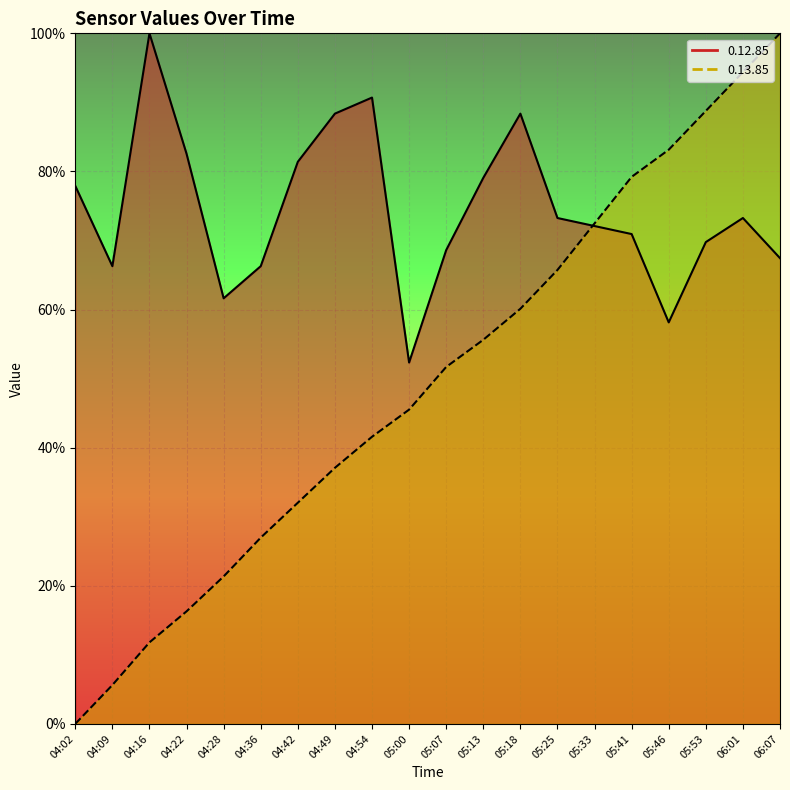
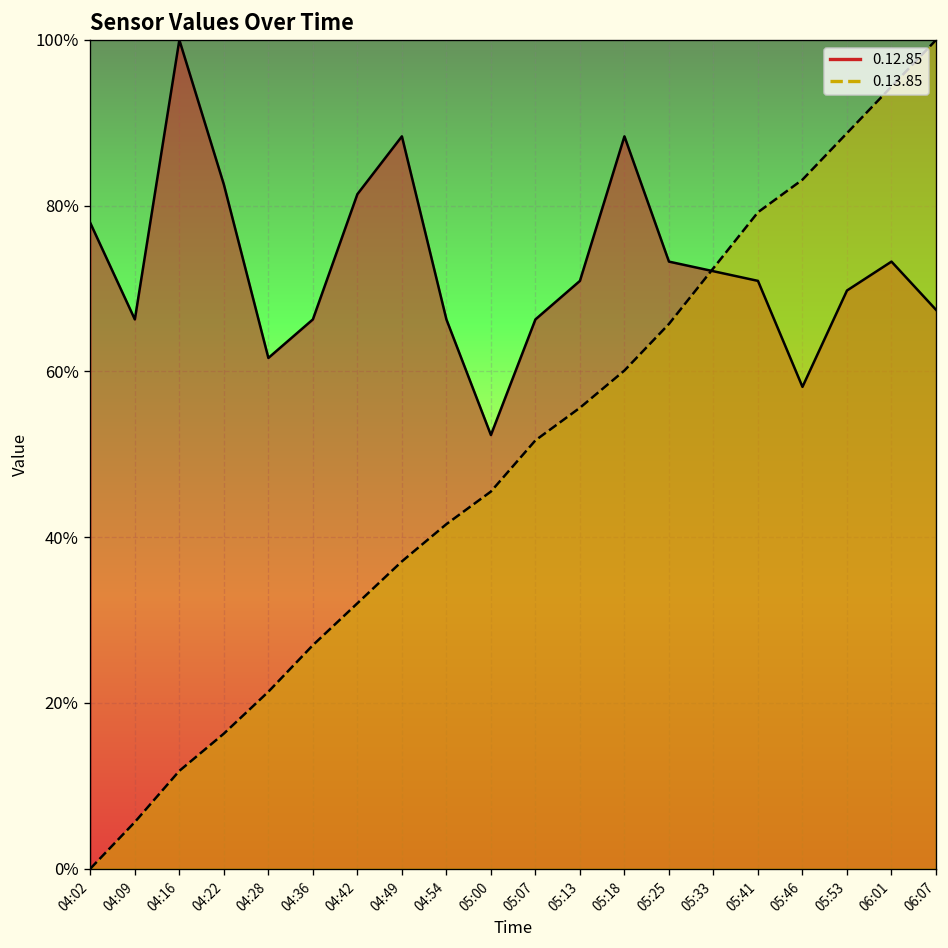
  {
    "0.12.85": {
      "04:02": "78%",
      "04:09": "66%",
      "04:16": "100%",
      "04:22": "83%",
      "04:28": "62%",
      "04:36": "66%",
      "04:42": "81%",
      "04:49": "88%",
-     "04:54": "91%",
+     "04:54": "66%",
      "05:00": "52%",
-     "05:07": "69%",
-     "05:13": "79%",
+     "05:07": "66%",
+     "05:13": "71%",
      "05:18": "88%",
      "05:25": "73%",
      "05:33": "72%",
      "05:41": "71%",
      "05:46": "58%",
      "05:53": "70%",
      "06:01": "73%",
      "06:07": "67%"
    },
    "0.13.85": {
      "04:02": "0%",
      "04:09": "6%",
      "04:16": "12%",
      "04:22": "16%",
      "04:28": "21%",
      "04:36": "27%",
      "04:42": "32%",
      "04:49": "37%",
      "04:54": "42%",
      "05:00": "46%",
      "05:07": "52%",
      "05:13": "56%",
      "05:18": "60%",
      "05:25": "66%",
      "05:33": "72%",
      "05:41": "79%",
      "05:46": "83%",
      "05:53": "89%",
      "06:07": "100%"
    }
  }
